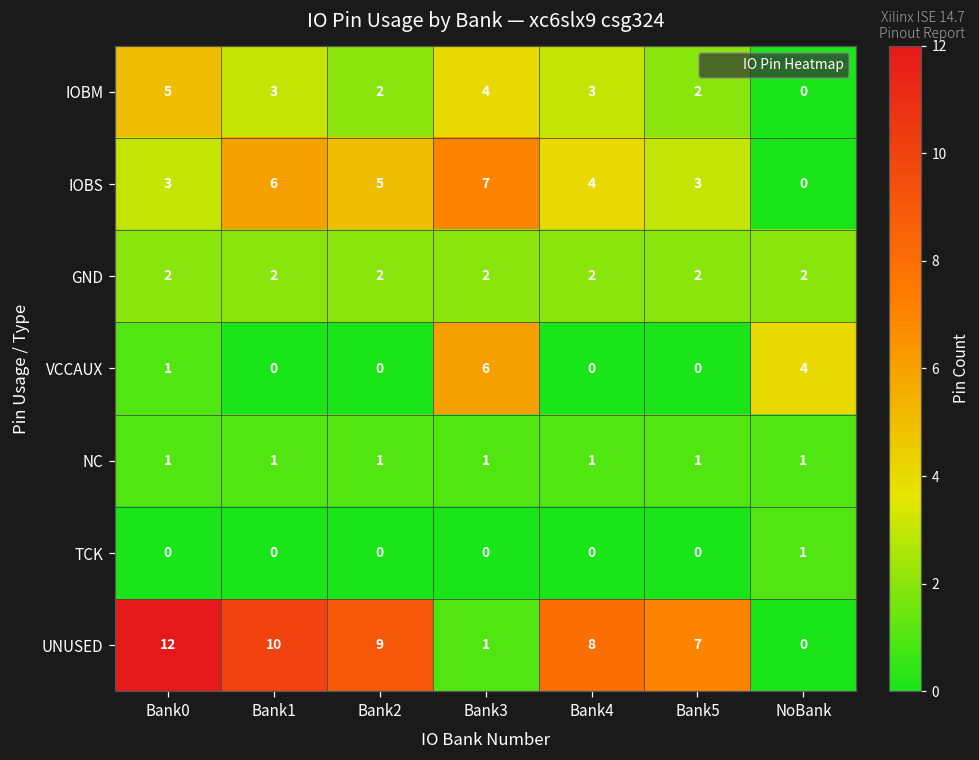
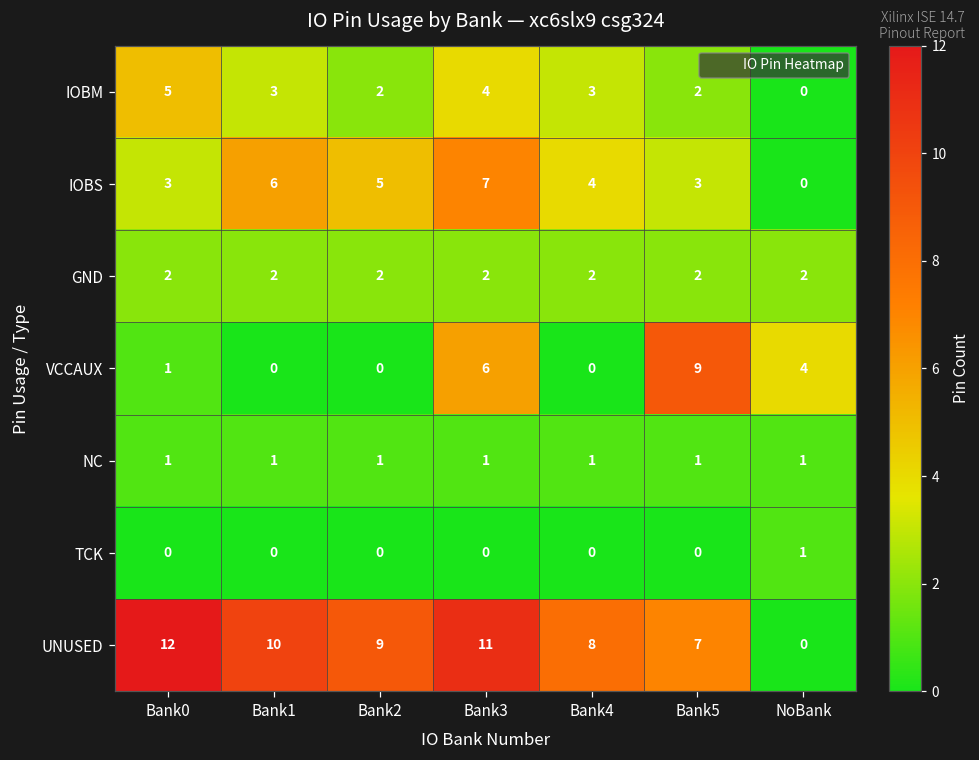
  {
    "IOBM": {
      "Bank0": 5,
      "Bank1": 3,
      "Bank2": 2,
      "Bank3": 4,
      "Bank4": 3,
      "Bank5": 2,
      "NoBank": 0
    },
    "IOBS": {
      "Bank0": 3,
      "Bank1": 6,
      "Bank2": 5,
      "Bank3": 7,
      "Bank4": 4,
      "Bank5": 3,
      "NoBank": 0
    },
    "GND": {
      "Bank0": 2,
      "Bank1": 2,
      "Bank2": 2,
      "Bank3": 2,
      "Bank4": 2,
      "Bank5": 2,
      "NoBank": 2
    },
    "VCCAUX": {
      "Bank0": 1,
      "Bank1": 0,
      "Bank2": 0,
      "Bank3": 6,
      "Bank4": 0,
-     "Bank5": 0,
+     "Bank5": 9,
      "NoBank": 4
    },
    "NC": {
      "Bank0": 1,
      "Bank1": 1,
      "Bank2": 1,
      "Bank3": 1,
      "Bank4": 1,
      "Bank5": 1,
      "NoBank": 1
    },
    "TCK": {
      "Bank0": 0,
      "Bank1": 0,
      "Bank2": 0,
      "Bank3": 0,
      "Bank4": 0,
      "Bank5": 0,
      "NoBank": 1
    },
    "UNUSED": {
      "Bank0": 12,
      "Bank1": 10,
      "Bank2": 9,
-     "Bank3": 1,
+     "Bank3": 11,
      "Bank4": 8,
      "Bank5": 7,
      "NoBank": 0
    }
  }
